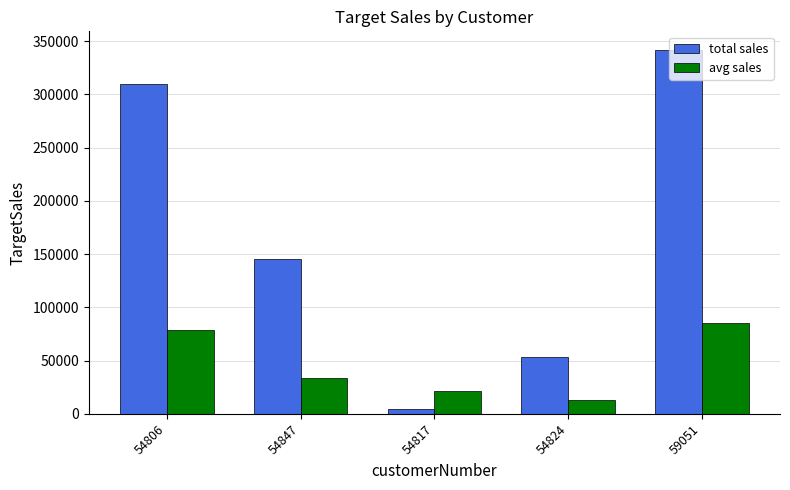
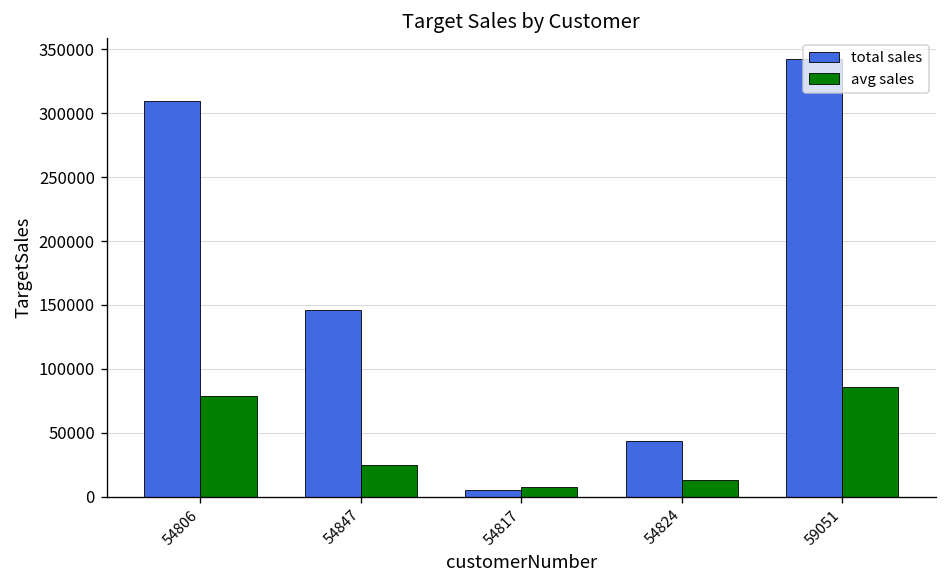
  {
    "total sales": {
      "54806": 309000,
      "54847": 146000,
      "54817": 5000,
-     "54824": 53000
+     "54824": 43000
    },
    "avg sales": {
      "54806": 79000,
-     "54847": 34000,
-     "54817": 22000,
+     "54847": 24000,
+     "54817": 8000,
      "54824": 13000,
      "59051": 86000
    }
  }
